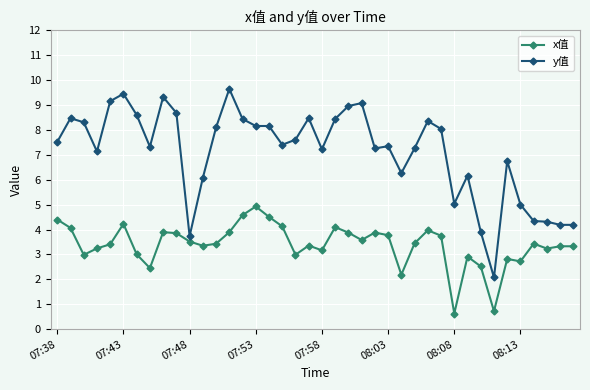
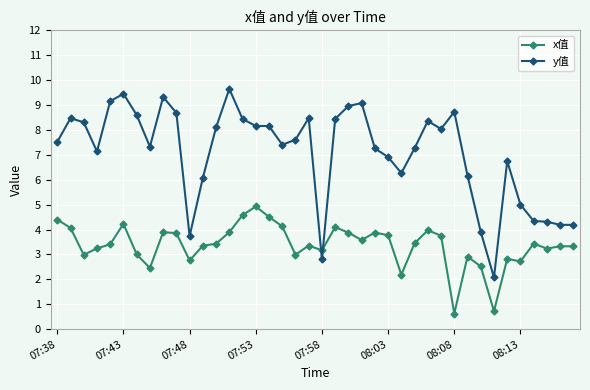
  {
    "x值": {
      "07:38": 4.4,
      "07:43": 4.2,
-     "07:48": 3.5,
+     "07:48": 2.8,
      "07:53": 4.9,
      "07:58": 3.2,
      "08:03": 3.8,
      "08:08": 0.6,
      "08:13": 2.7
    },
    "y值": {
      "07:38": 7.5,
      "07:43": 9.5,
      "07:48": 3.7,
      "07:53": 8.2,
-     "07:58": 7.2,
-     "08:03": 7.3,
-     "08:08": 5.0,
+     "07:58": 2.8,
+     "08:03": 6.9,
+     "08:08": 8.7,
      "08:13": 5.0
    }
  }
